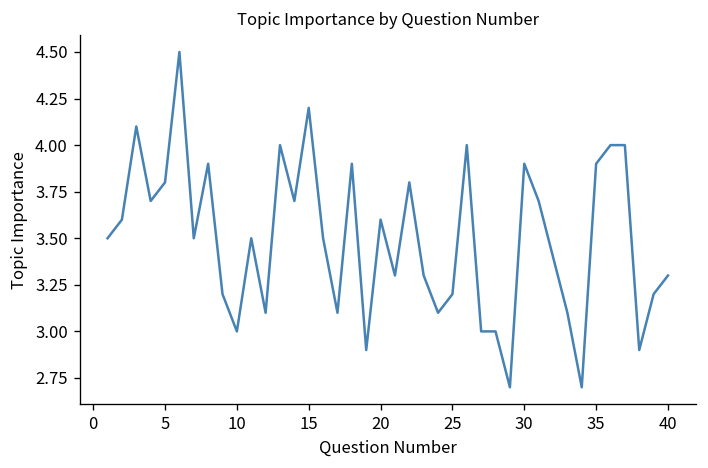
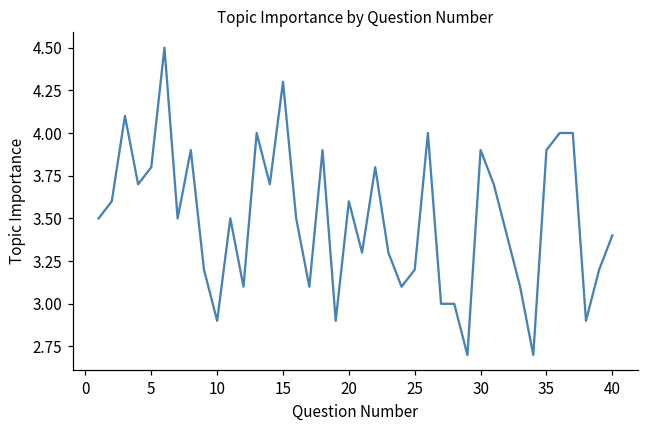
  {
    "5": 3.8,
-   "10": 3.0,
-   "15": 4.2,
+   "10": 2.9,
+   "15": 4.3,
    "20": 3.6,
    "25": 3.2,
    "30": 3.9,
    "35": 3.9,
-   "40": 3.3
+   "40": 3.4
  }
